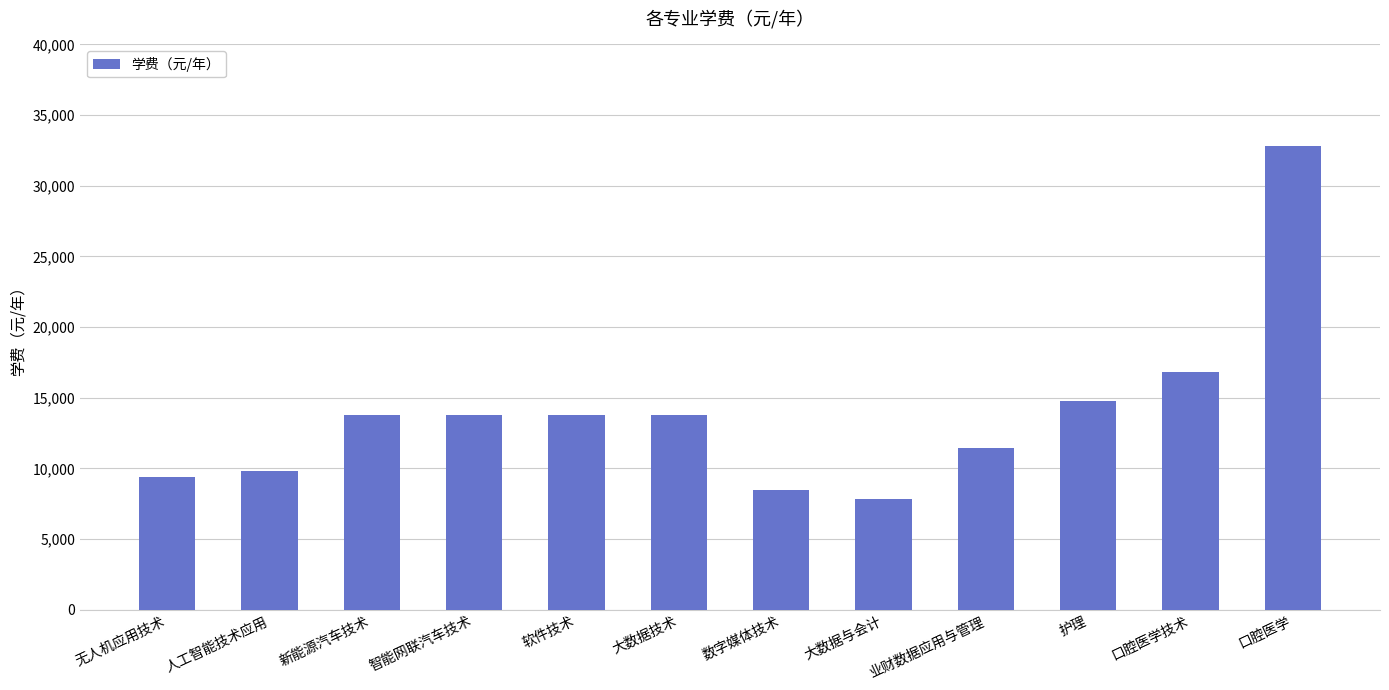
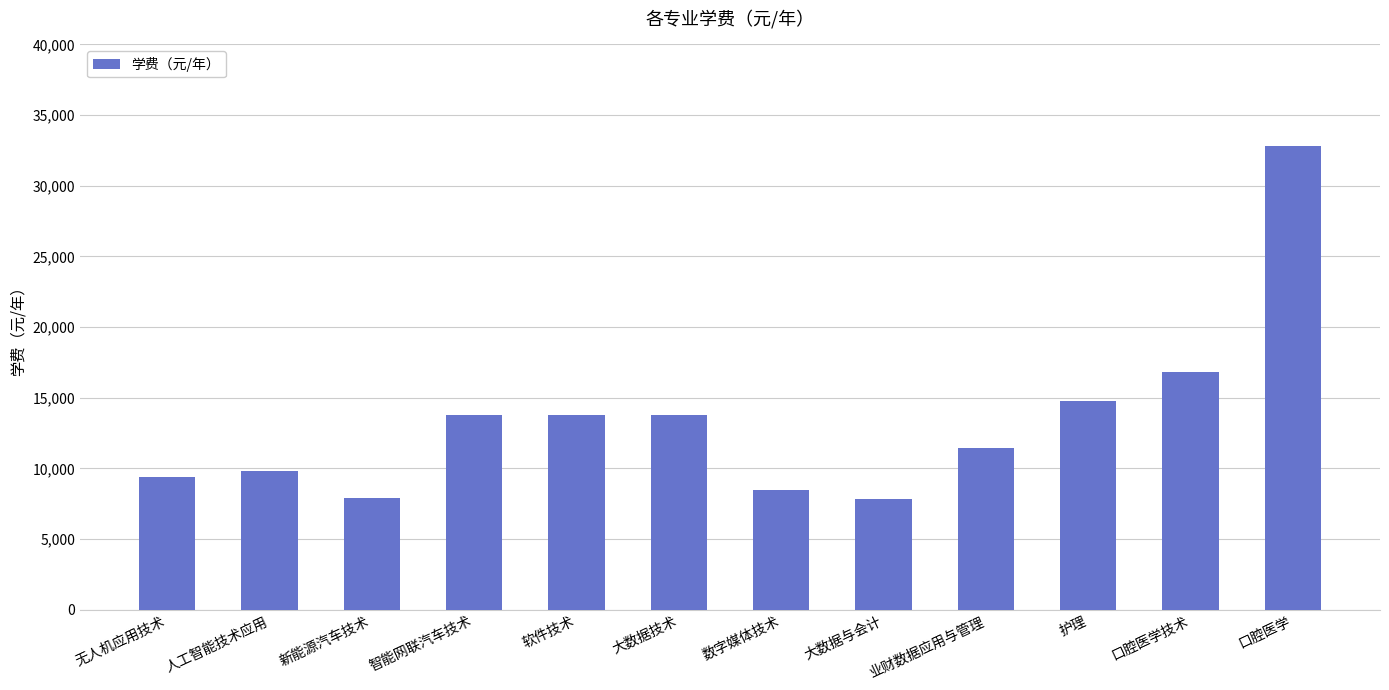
  {
    "无人机应用技术": "9,400",
    "人工智能技术应用": "9,800",
-   "新能源汽车技术": "13,800",
+   "新能源汽车技术": "7,900",
    "智能网联汽车技术": "13,800",
    "软件技术": "13,800",
    "大数据技术": "13,800",
    "数字媒体技术": "8,500",
    "大数据与会计": "7,800",
    "业财数据应用与管理": "11,500",
    "护理": "14,800",
    "口腔医学技术": "16,800",
    "口腔医学": "32,800"
  }
